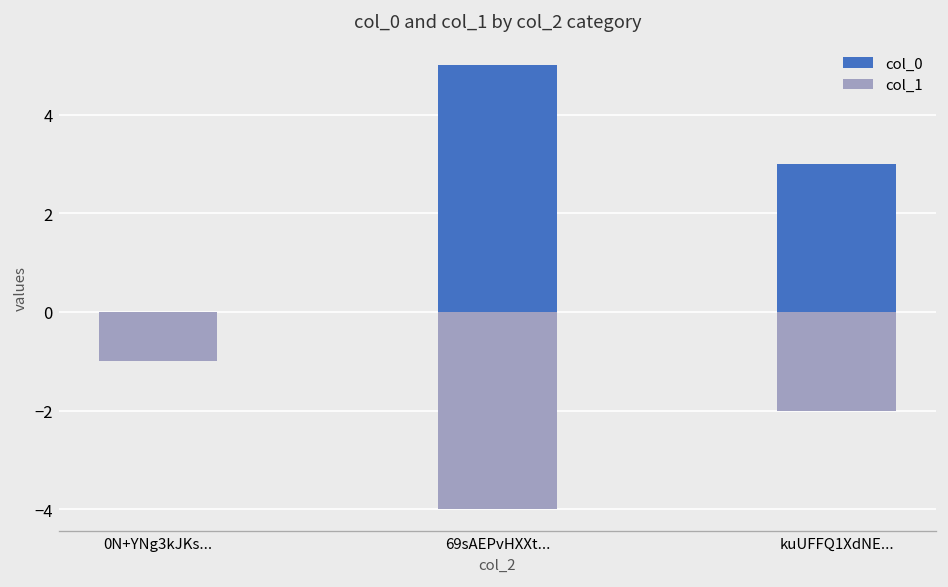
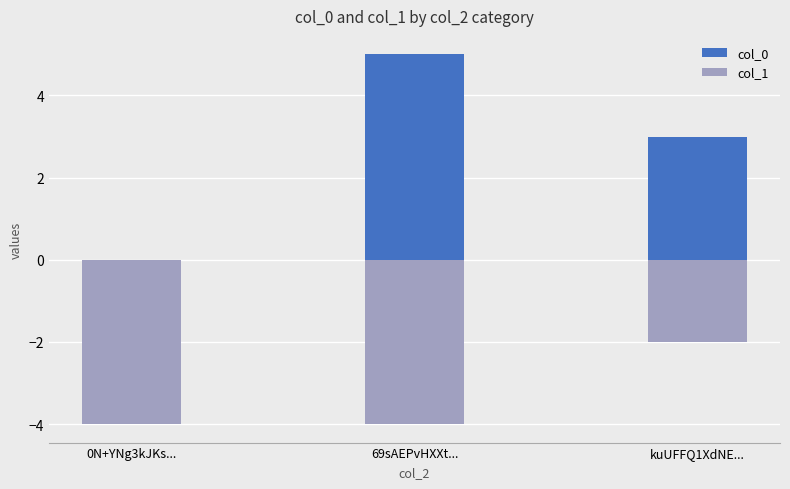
  {
    "col_0": {
      "0N+YNg3kJKs...": 0,
      "69sAEPvHXXt...": 5,
      "kuUFFQ1XdNE...": 3
    },
    "col_1": {
-     "0N+YNg3kJKs...": -1,
+     "0N+YNg3kJKs...": -4,
      "69sAEPvHXXt...": -4,
      "kuUFFQ1XdNE...": -2
    }
  }
